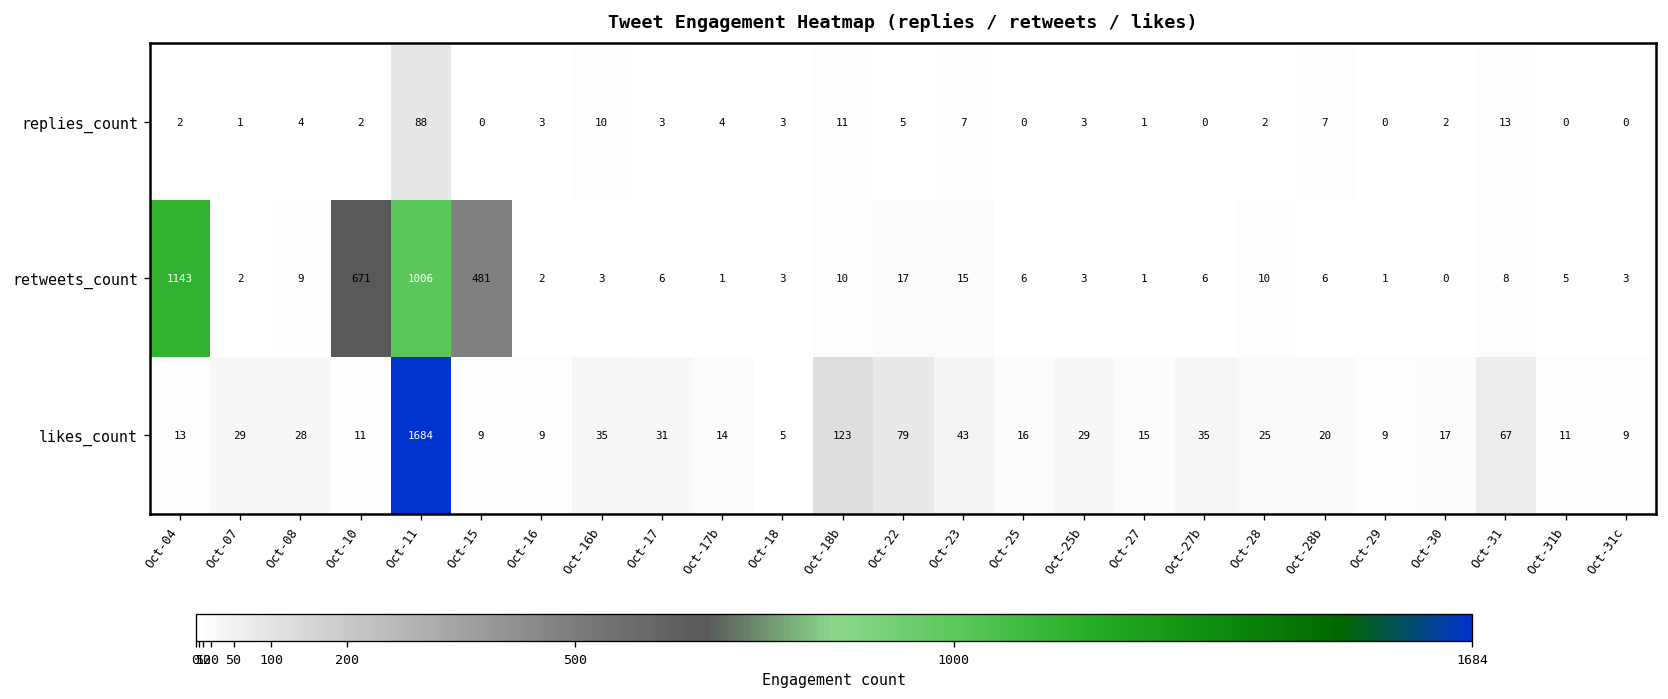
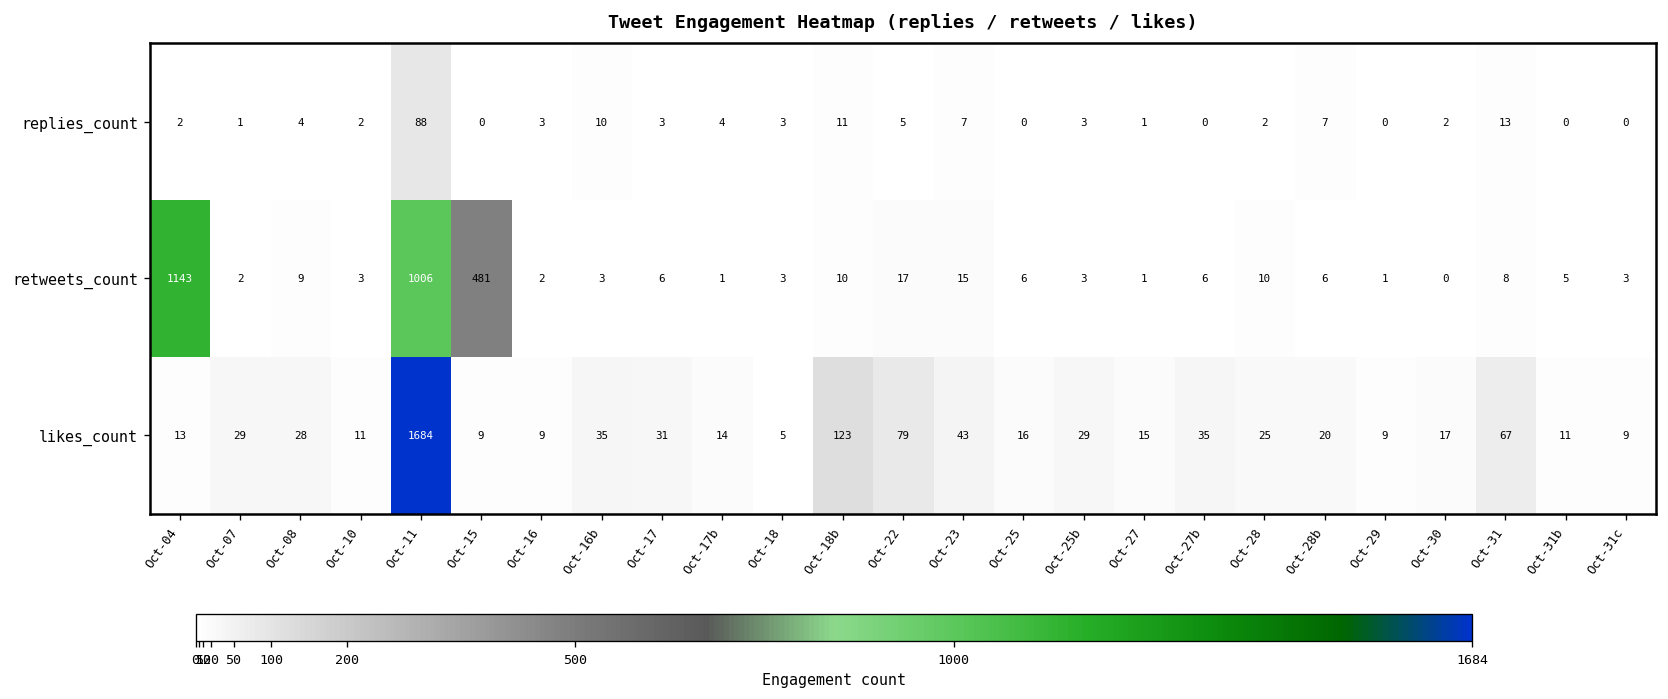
  {
    "replies_count": {
      "Oct-04": 2,
      "Oct-07": 1,
      "Oct-08": 4,
      "Oct-10": 2,
      "Oct-11": 88,
      "Oct-15": 0,
      "Oct-16": 3,
      "Oct-16b": 10,
      "Oct-17": 3,
      "Oct-17b": 4,
      "Oct-18": 3,
      "Oct-18b": 11,
      "Oct-22": 5,
      "Oct-23": 7,
      "Oct-25": 0,
      "Oct-25b": 3,
      "Oct-27": 1,
      "Oct-27b": 0,
      "Oct-28": 2,
      "Oct-28b": 7,
      "Oct-29": 0,
      "Oct-30": 2,
      "Oct-31": 13,
      "Oct-31b": 0,
      "Oct-31c": 0
    },
    "retweets_count": {
      "Oct-04": 1143,
      "Oct-07": 2,
      "Oct-08": 9,
-     "Oct-10": 671,
+     "Oct-10": 3,
      "Oct-11": 1006,
      "Oct-15": 481,
      "Oct-16": 2,
      "Oct-16b": 3,
      "Oct-17": 6,
      "Oct-17b": 1,
      "Oct-18": 3,
      "Oct-18b": 10,
      "Oct-22": 17,
      "Oct-23": 15,
      "Oct-25": 6,
      "Oct-25b": 3,
      "Oct-27": 1,
      "Oct-27b": 6,
      "Oct-28": 10,
      "Oct-28b": 6,
      "Oct-29": 1,
      "Oct-30": 0,
      "Oct-31": 8,
      "Oct-31b": 5,
      "Oct-31c": 3
    },
    "likes_count": {
      "Oct-04": 13,
      "Oct-07": 29,
      "Oct-08": 28,
      "Oct-10": 11,
      "Oct-11": 1684,
      "Oct-15": 9,
      "Oct-16": 9,
      "Oct-16b": 35,
      "Oct-17": 31,
      "Oct-17b": 14,
      "Oct-18": 5,
      "Oct-18b": 123,
      "Oct-22": 79,
      "Oct-23": 43,
      "Oct-25": 16,
      "Oct-25b": 29,
      "Oct-27": 15,
      "Oct-27b": 35,
      "Oct-28": 25,
      "Oct-28b": 20,
      "Oct-29": 9,
      "Oct-30": 17,
      "Oct-31": 67,
      "Oct-31b": 11,
      "Oct-31c": 9
    }
  }
